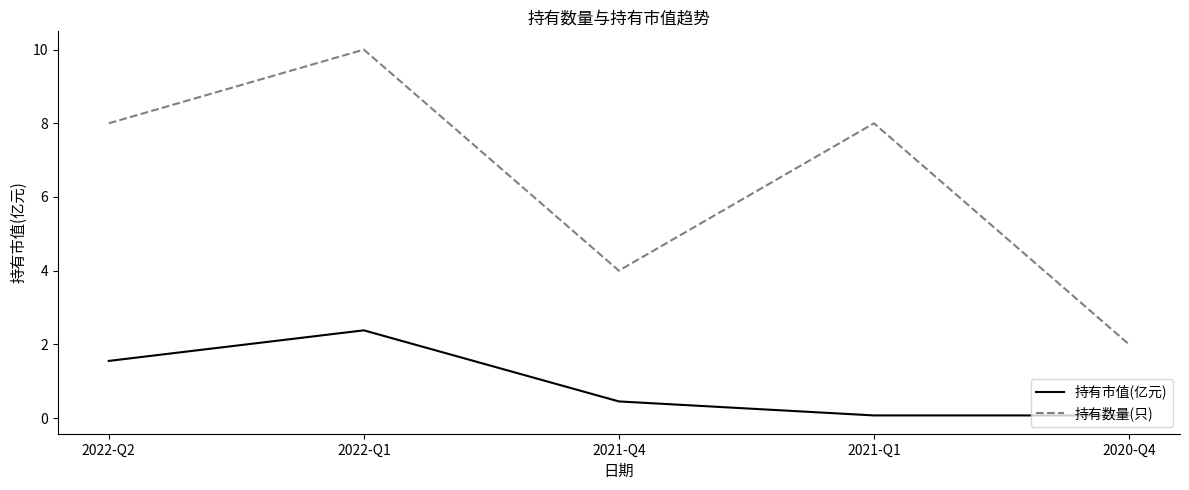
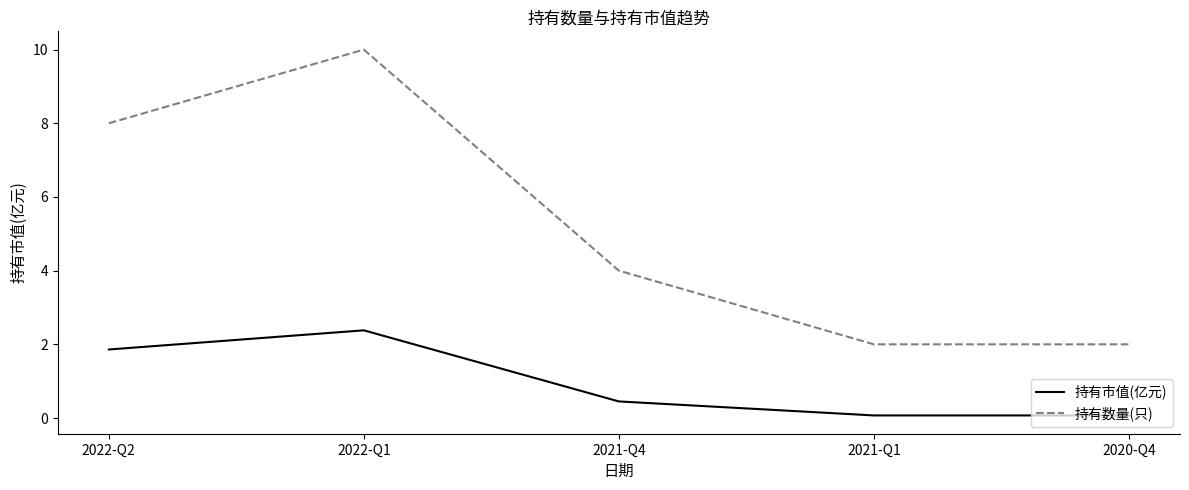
  {
    "持有市值(亿元)": {
-     "2022-Q2": 1.6,
+     "2022-Q2": 1.9,
      "2022-Q1": 2.4,
      "2021-Q4": 0.5,
      "2021-Q1": 0.1
    },
    "持有数量(只)": {
      "2022-Q2": 8,
      "2022-Q1": 10,
      "2021-Q4": 4,
-     "2021-Q1": 8,
+     "2021-Q1": 2,
      "2020-Q4": 2
    }
  }
